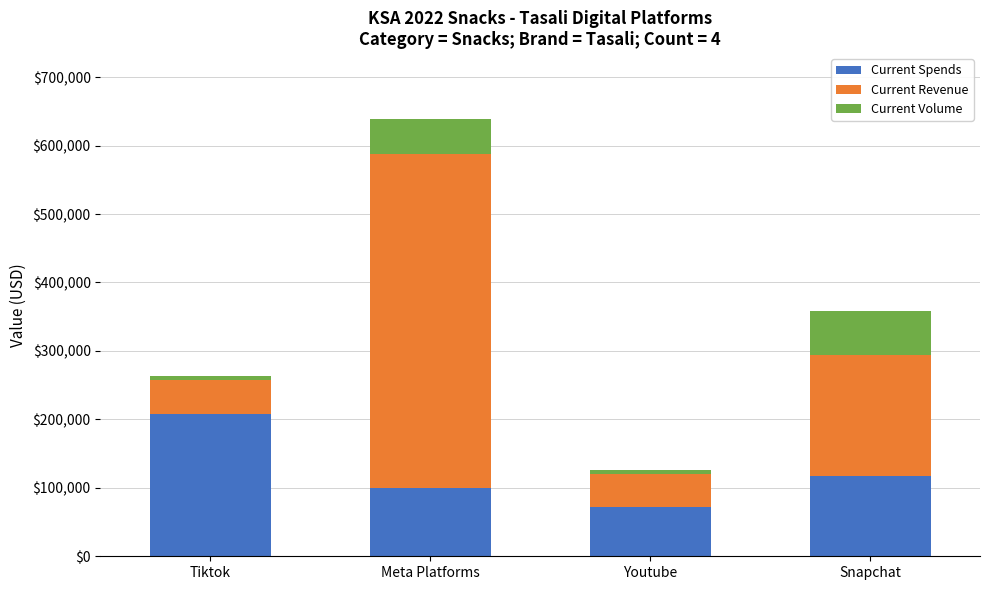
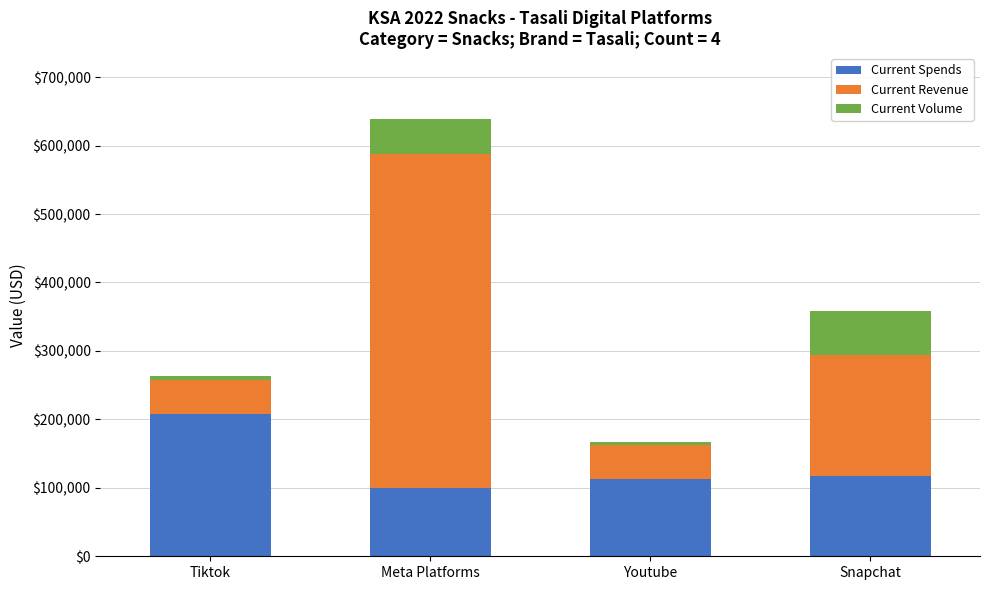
  {
    "Current Spends": {
      "Tiktok": "$210,000",
      "Meta Platforms": "$100,000",
-     "Youtube": "$70,000",
+     "Youtube": "$110,000",
      "Snapchat": "$120,000"
    },
    "Current Revenue": {
      "Tiktok": "$50,000",
      "Meta Platforms": "$490,000",
      "Youtube": "$50,000",
      "Snapchat": "$180,000"
    },
    "Current Volume": {
      "Tiktok": "$10,000",
      "Meta Platforms": "$50,000",
      "Youtube": "$10,000",
      "Snapchat": "$60,000"
    }
  }
